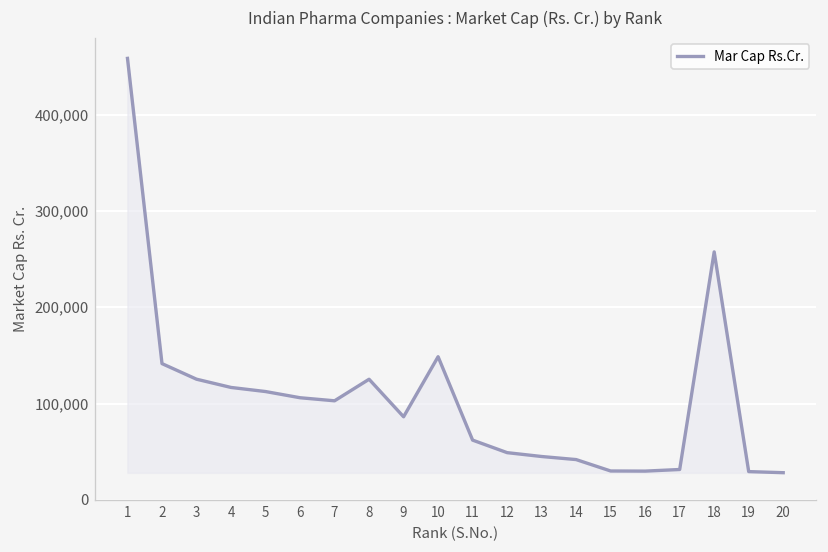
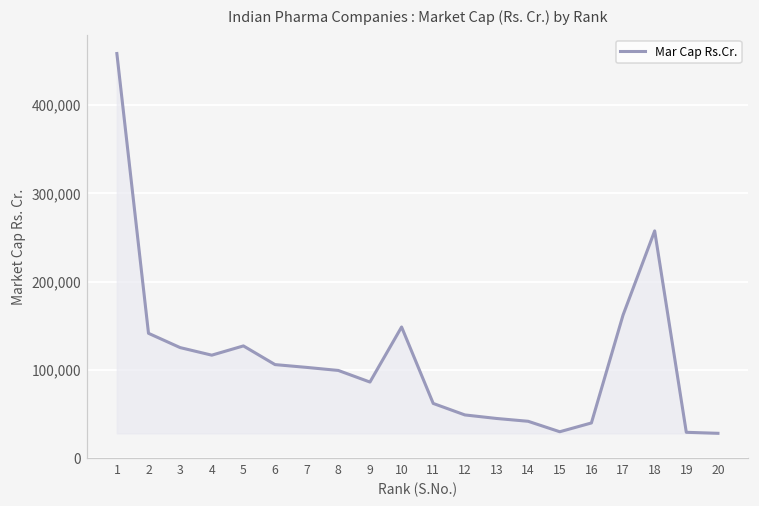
  {
    "1": "460,000",
    "2": "140,000",
    "3": "130,000",
    "4": "120,000",
-   "5": "110,000",
+   "5": "130,000",
    "6": "110,000",
    "7": "100,000",
-   "8": "130,000",
+   "8": "100,000",
    "9": "90,000",
    "10": "150,000",
    "11": "60,000",
    "12": "50,000",
    "13": "50,000",
    "14": "40,000",
    "15": "30,000",
-   "16": "30,000",
-   "17": "30,000",
+   "16": "40,000",
+   "17": "160,000",
    "18": "260,000",
    "19": "30,000",
    "20": "30,000"
  }
